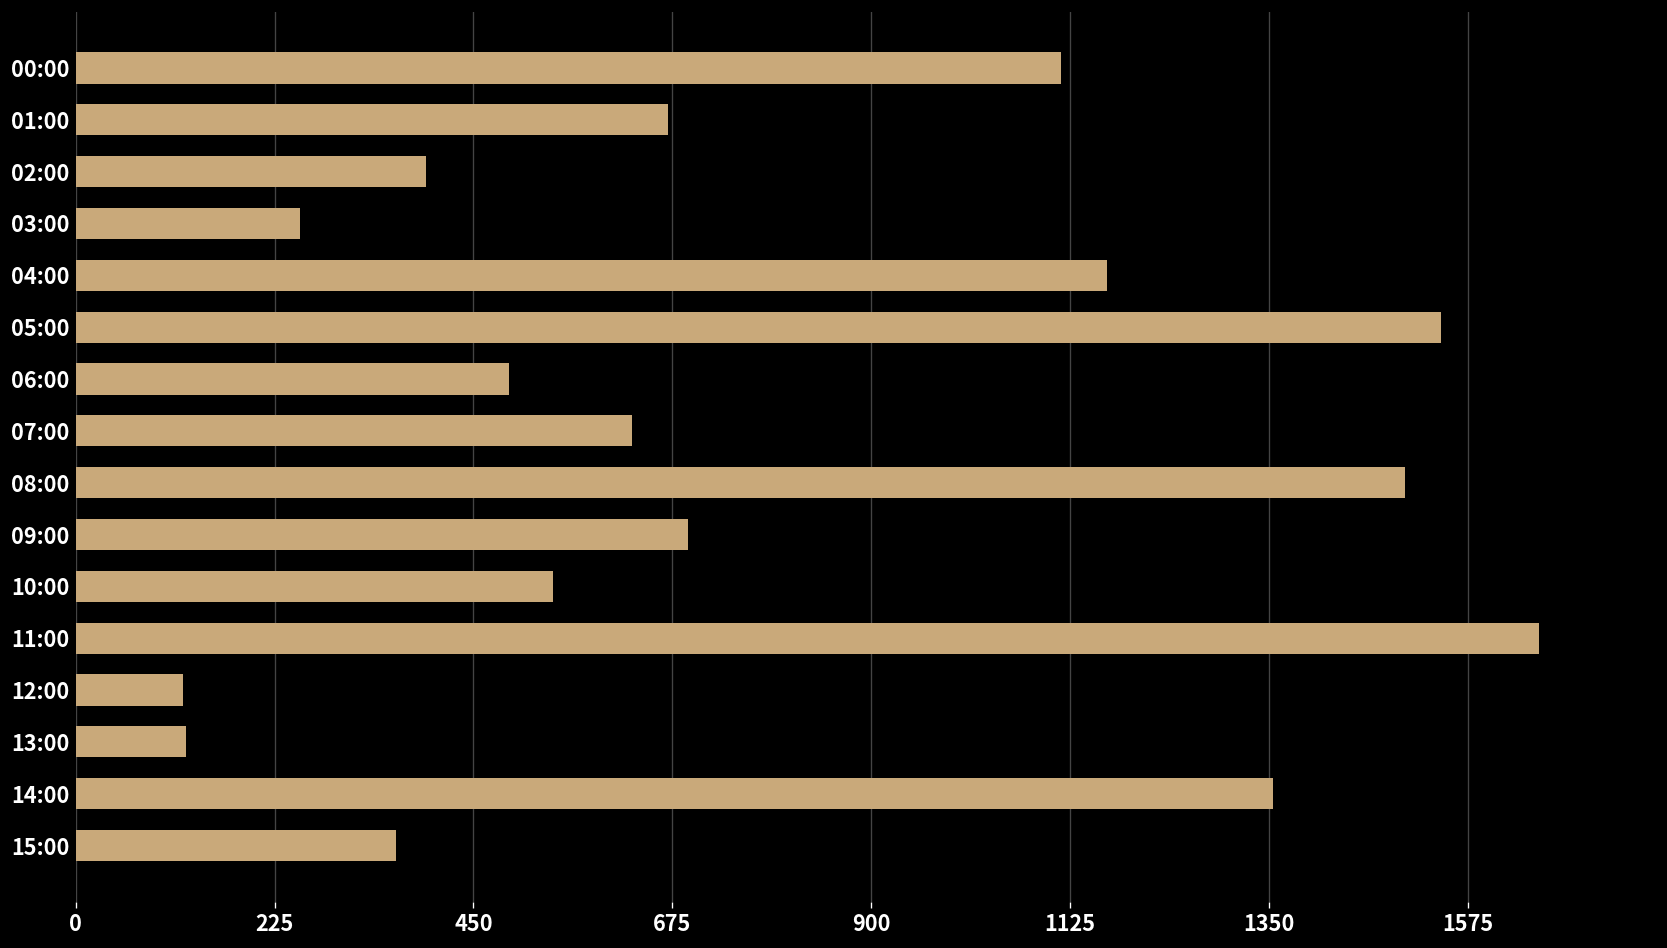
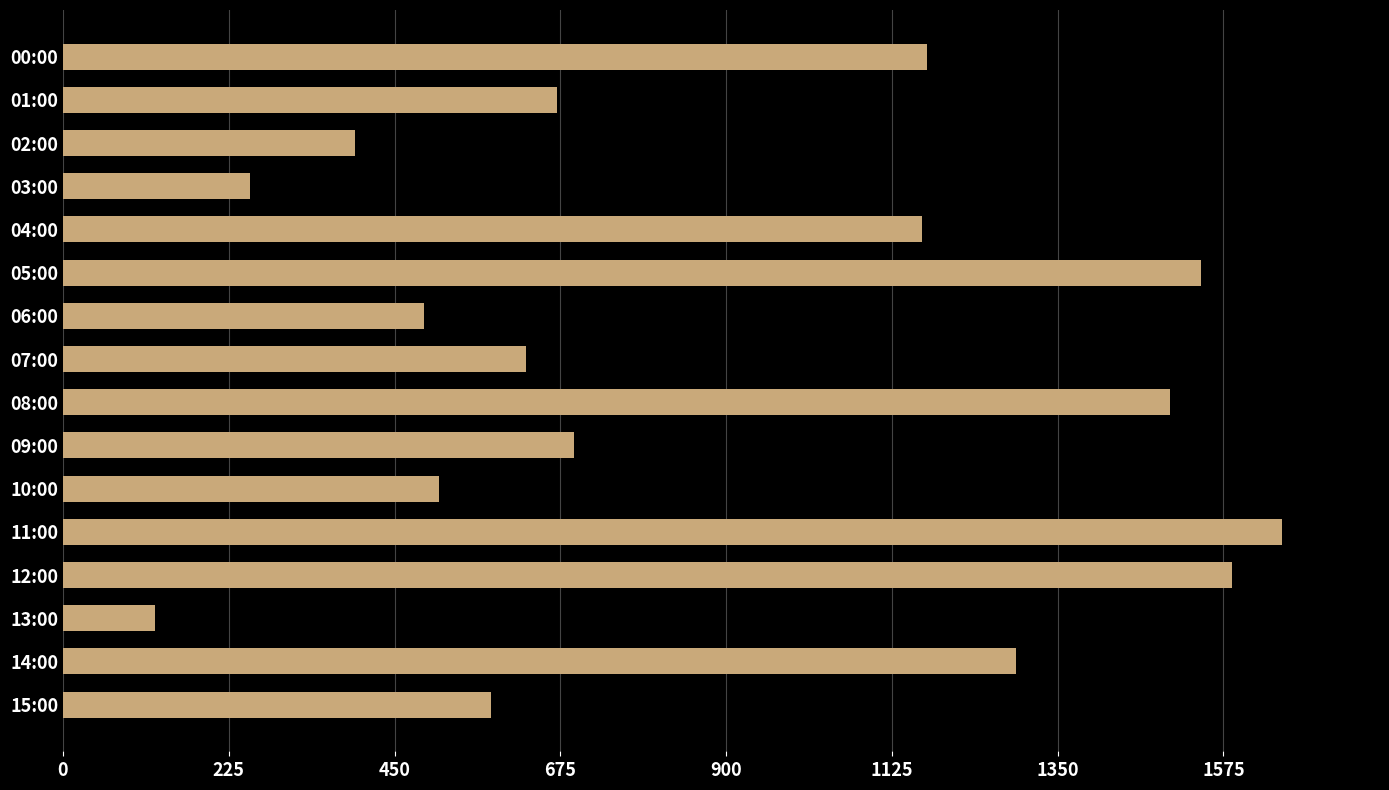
  {
-   "00:00": 1110,
+   "00:00": 1170,
    "01:00": 670,
    "02:00": 400,
    "03:00": 250,
    "04:00": 1170,
    "05:00": 1540,
    "06:00": 490,
    "07:00": 630,
    "08:00": 1500,
    "09:00": 690,
-   "10:00": 540,
+   "10:00": 510,
    "11:00": 1660,
-   "12:00": 120,
+   "12:00": 1590,
    "13:00": 130,
-   "14:00": 1350,
-   "15:00": 360
+   "14:00": 1290,
+   "15:00": 580
  }
